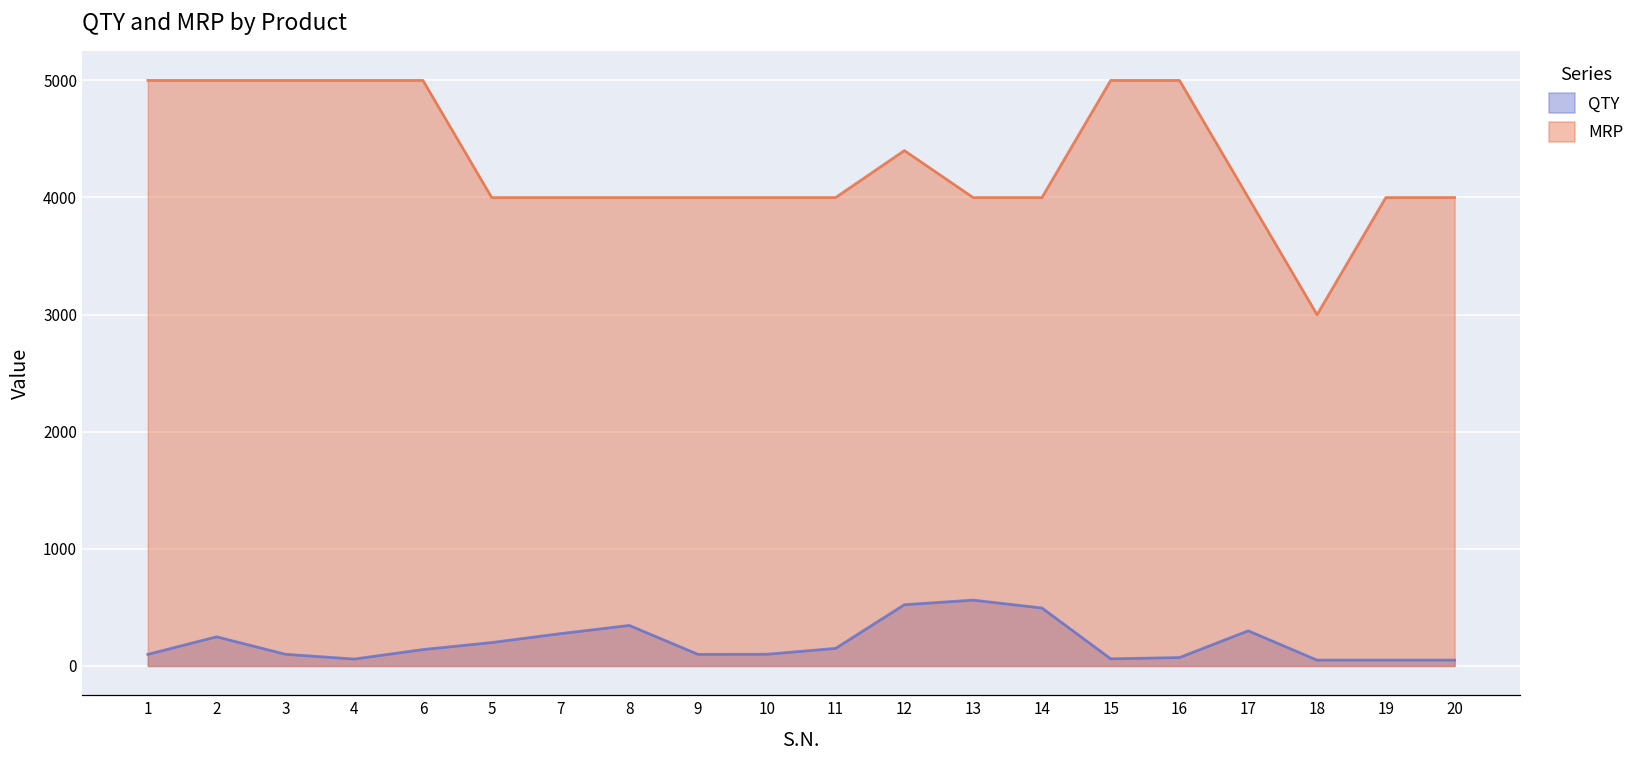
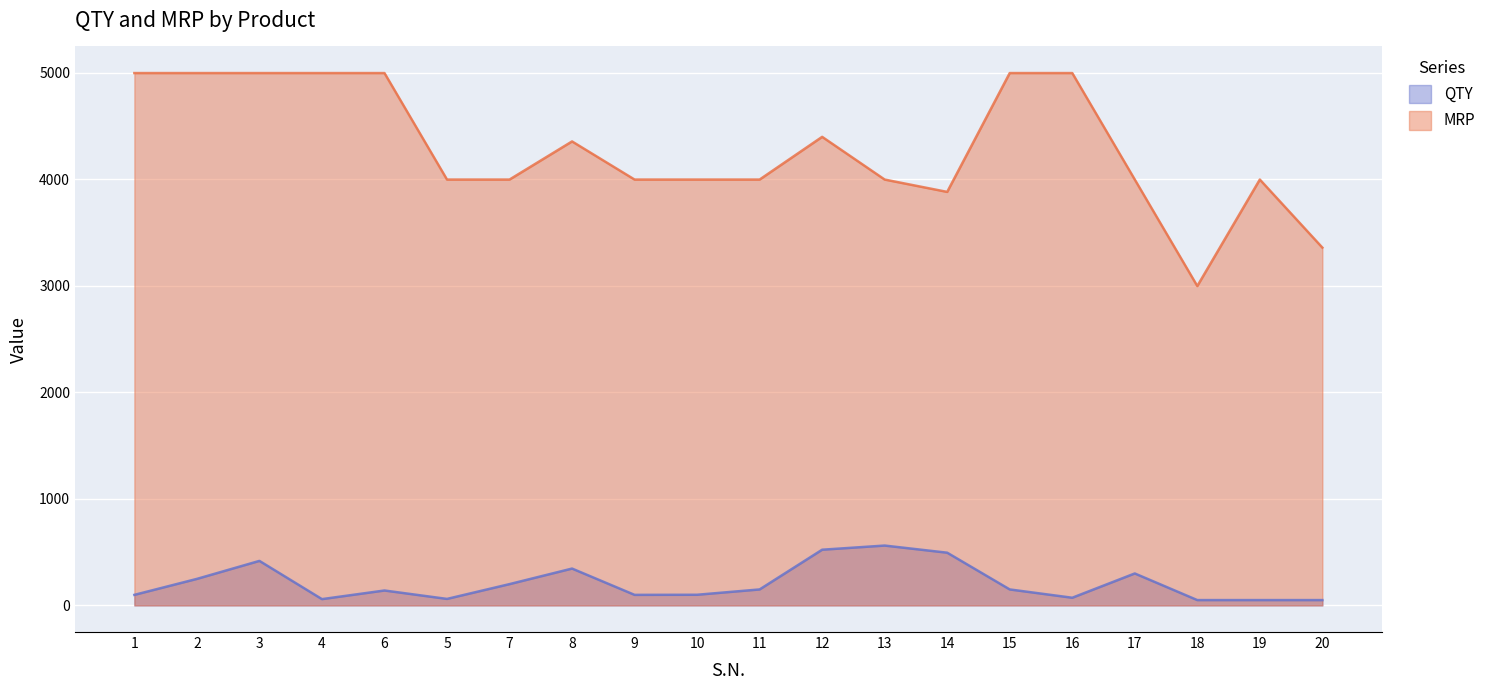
  {
    "QTY": {
      "1": 100,
      "2": 250,
-     "3": 100,
+     "3": 420,
      "4": 60,
      "6": 140,
-     "5": 200,
-     "7": 280,
+     "5": 60,
+     "7": 200,
      "8": 350,
      "9": 100,
      "10": 100,
      "11": 150,
      "12": 520,
      "13": 560,
      "14": 500,
-     "15": 60,
+     "15": 150,
      "16": 70,
      "17": 300,
      "18": 50,
      "19": 50,
      "20": 50
    },
    "MRP": {
      "1": 5000,
      "2": 5000,
      "3": 5000,
      "4": 5000,
      "6": 5000,
      "5": 4000,
      "7": 4000,
-     "8": 4000,
+     "8": 4360,
      "9": 4000,
      "10": 4000,
      "11": 4000,
      "12": 4400,
      "13": 4000,
-     "14": 4000,
+     "14": 3880,
      "15": 5000,
      "16": 5000,
      "17": 4000,
      "18": 3000,
      "19": 4000,
-     "20": 4000
+     "20": 3360
    }
  }
